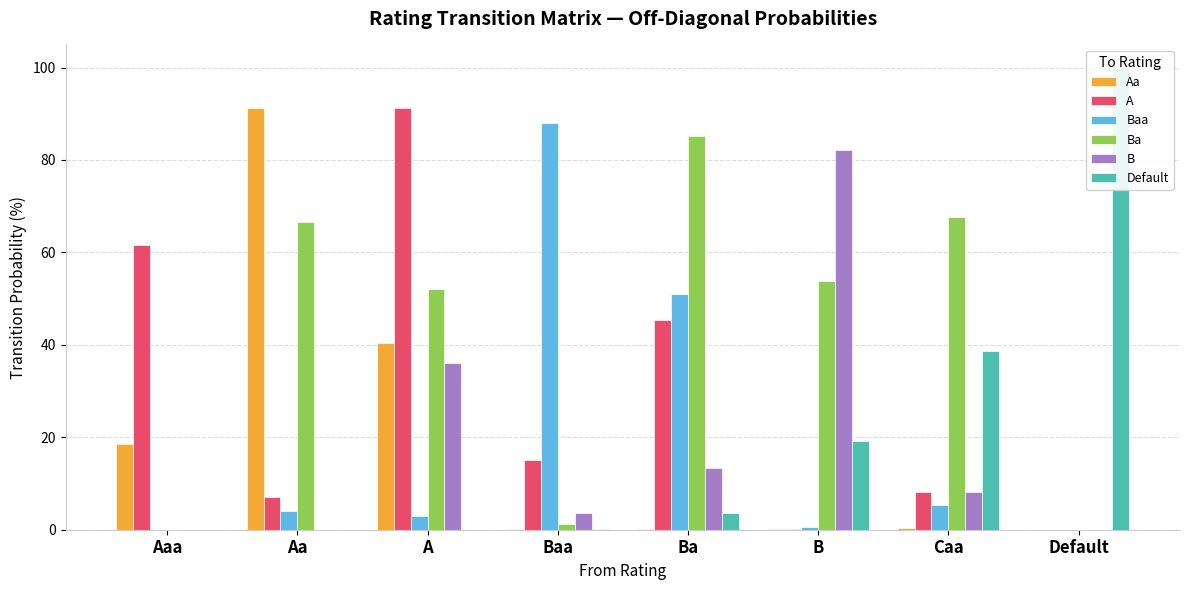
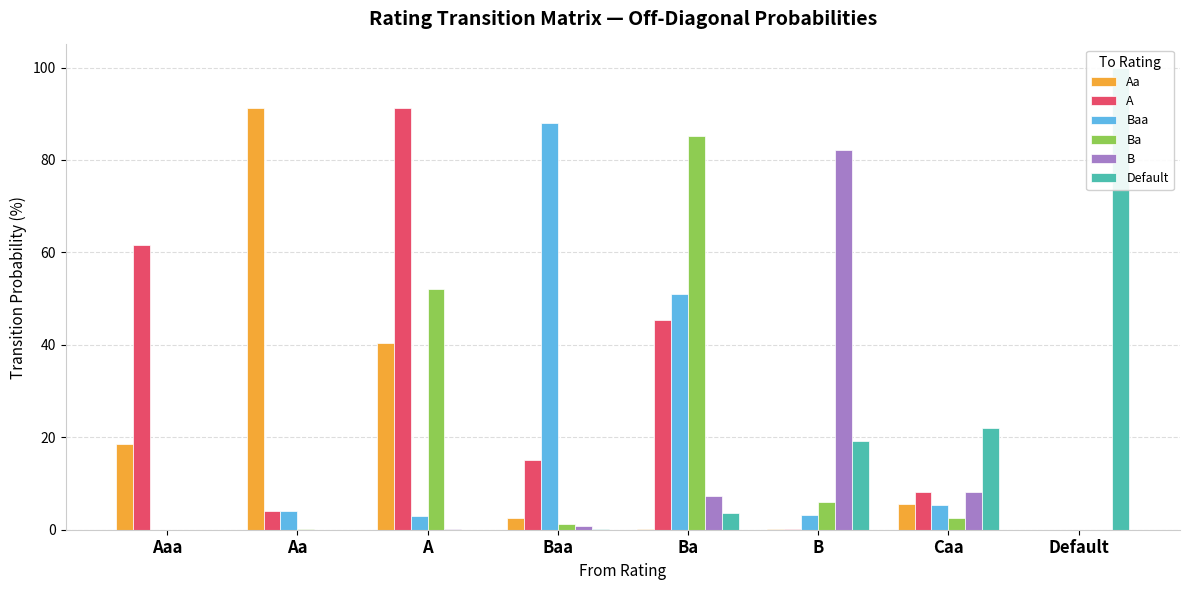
  {
    "Aa": {
      "Aaa": 18,
      "Aa": 91,
      "A": 40,
-     "Baa": 0,
-     "Caa": 0,
+     "Baa": 3,
+     "Caa": 6,
      "Default": 0
    },
    "A": {
      "Aaa": 62,
-     "Aa": 7,
+     "Aa": 4,
      "A": 91,
      "Baa": 15,
      "Ba": 45,
      "Caa": 8,
      "Default": 0
    },
    "Baa": {
      "Aaa": 0,
      "Aa": 4,
      "A": 3,
      "Baa": 88,
      "Ba": 51,
-     "B": 1,
+     "B": 3,
      "Caa": 5,
      "Default": 0
    },
    "Ba": {
      "Aaa": 0,
-     "Aa": 66,
+     "Aa": 0,
      "A": 52,
      "Baa": 1,
      "Ba": 85,
-     "B": 54,
-     "Caa": 68,
+     "B": 6,
+     "Caa": 3,
      "Default": 0
    },
    "B": {
      "Aaa": 0,
      "Aa": 0,
-     "A": 36,
-     "Baa": 4,
-     "Ba": 13,
+     "A": 0,
+     "Baa": 1,
+     "Ba": 7,
      "B": 82,
      "Caa": 8,
      "Default": 0
    },
    "Default": {
      "Aaa": 0,
      "Aa": 0,
      "A": 0,
      "Ba": 4,
      "B": 19,
-     "Caa": 39
+     "Caa": 22
    }
  }
